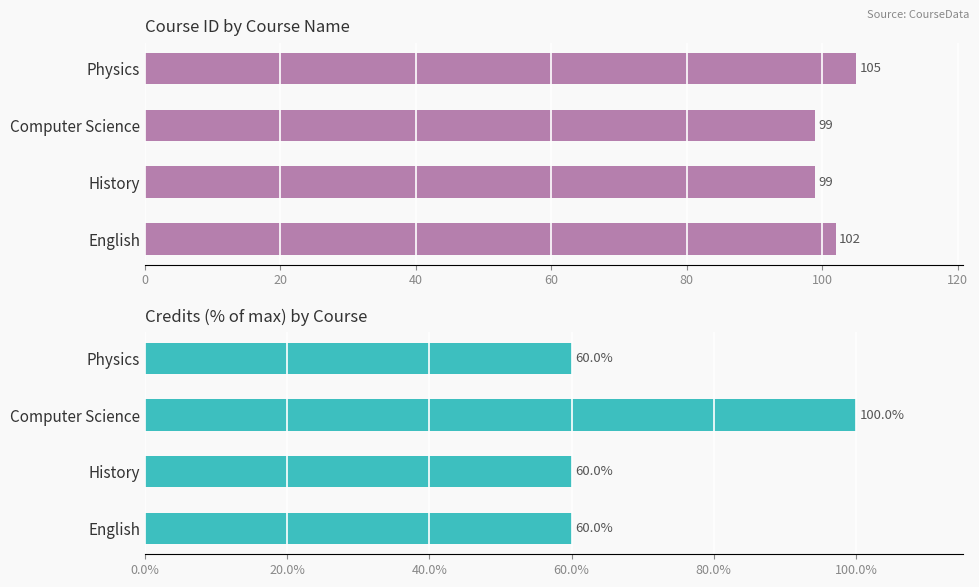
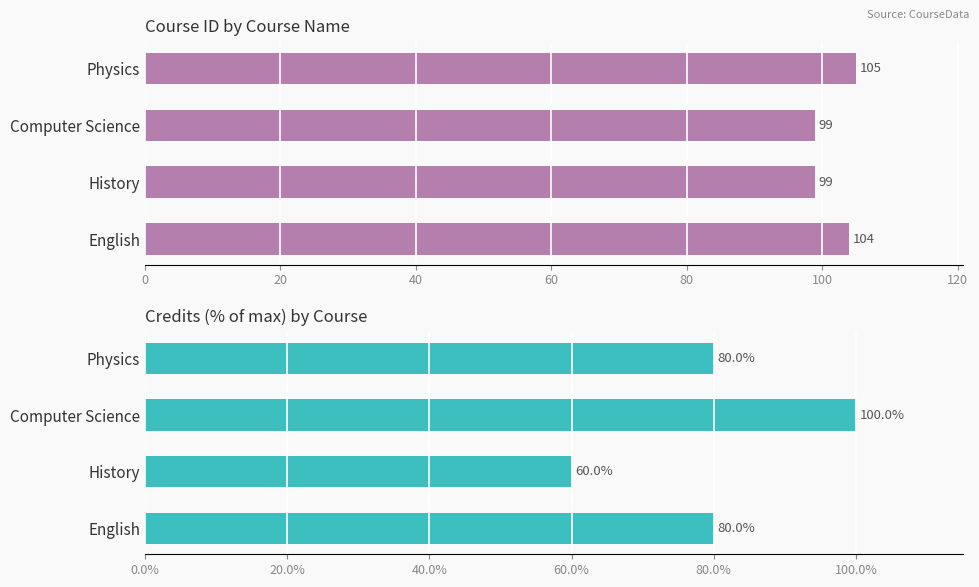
  {
    "Course ID by Course Name": {
      "Physics": "105",
      "Computer Science": "99",
      "History": "99",
-     "English": "102"
+     "English": "104"
    },
    "Credits (% of max) by Course": {
-     "Physics": "60.0%",
+     "Physics": "80.0%",
      "Computer Science": "100.0%",
      "History": "60.0%",
-     "English": "60.0%"
+     "English": "80.0%"
    }
  }
